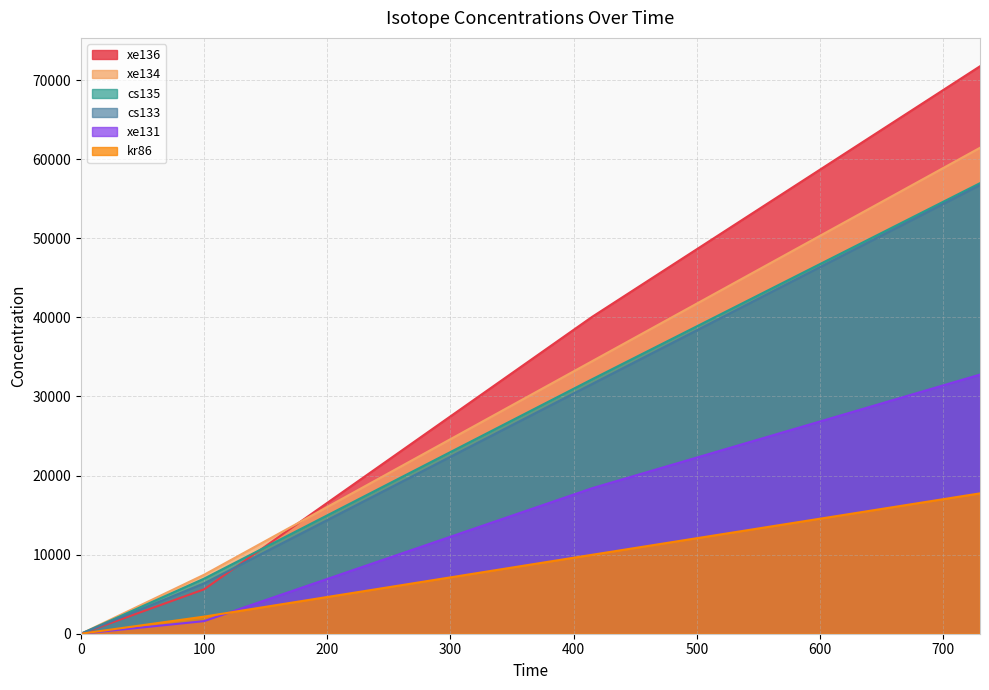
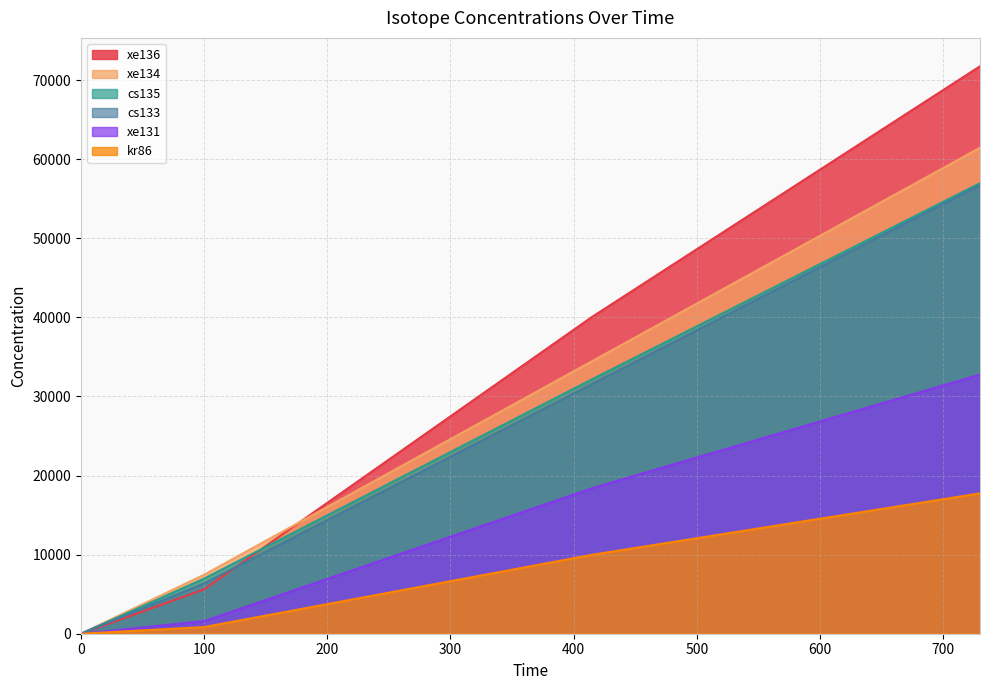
  {
    "xe136": {
      "100": 6000
    },
    "xe134": {
      "100": 7000
    },
    "xe131": {
      "100": 2000
    },
    "kr86": {
-     "100": 2000
+     "100": 1000
    }
  }
